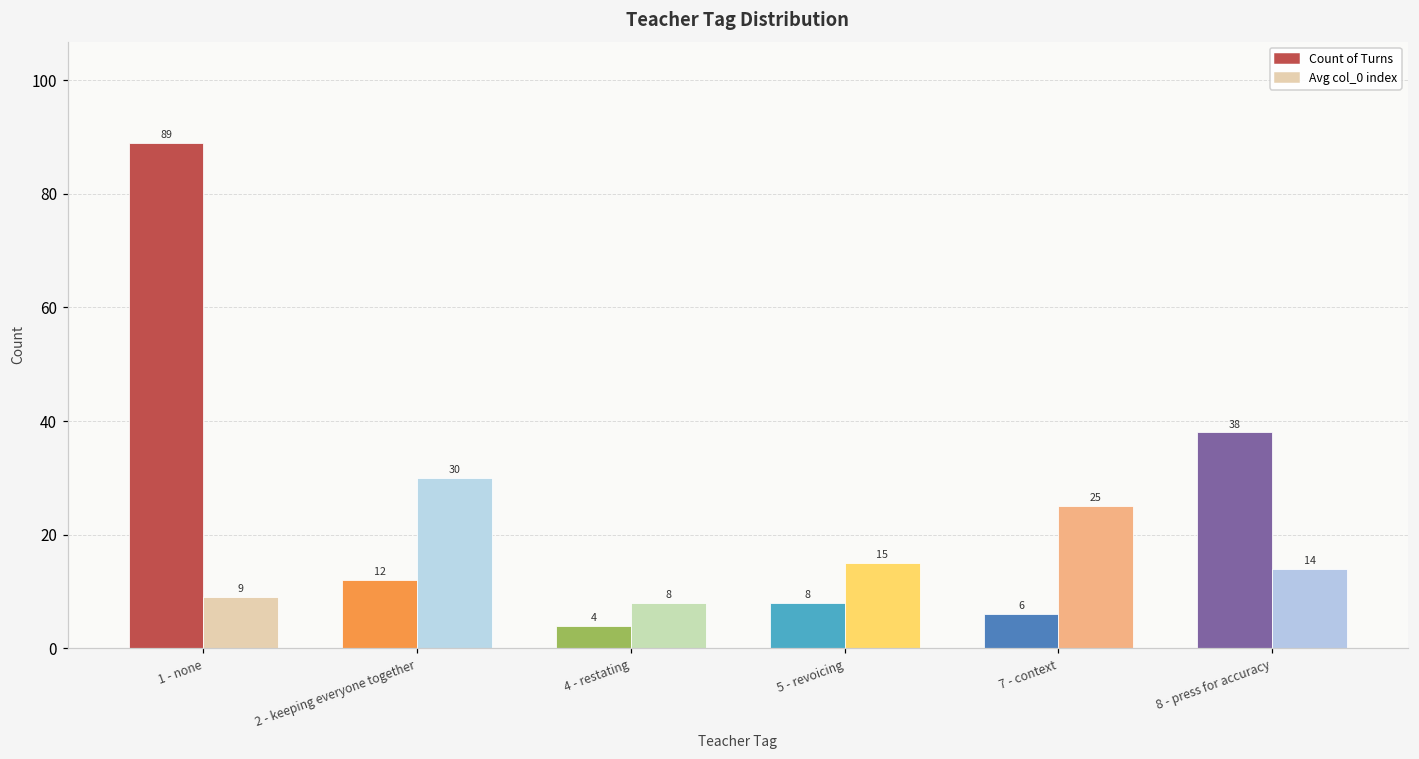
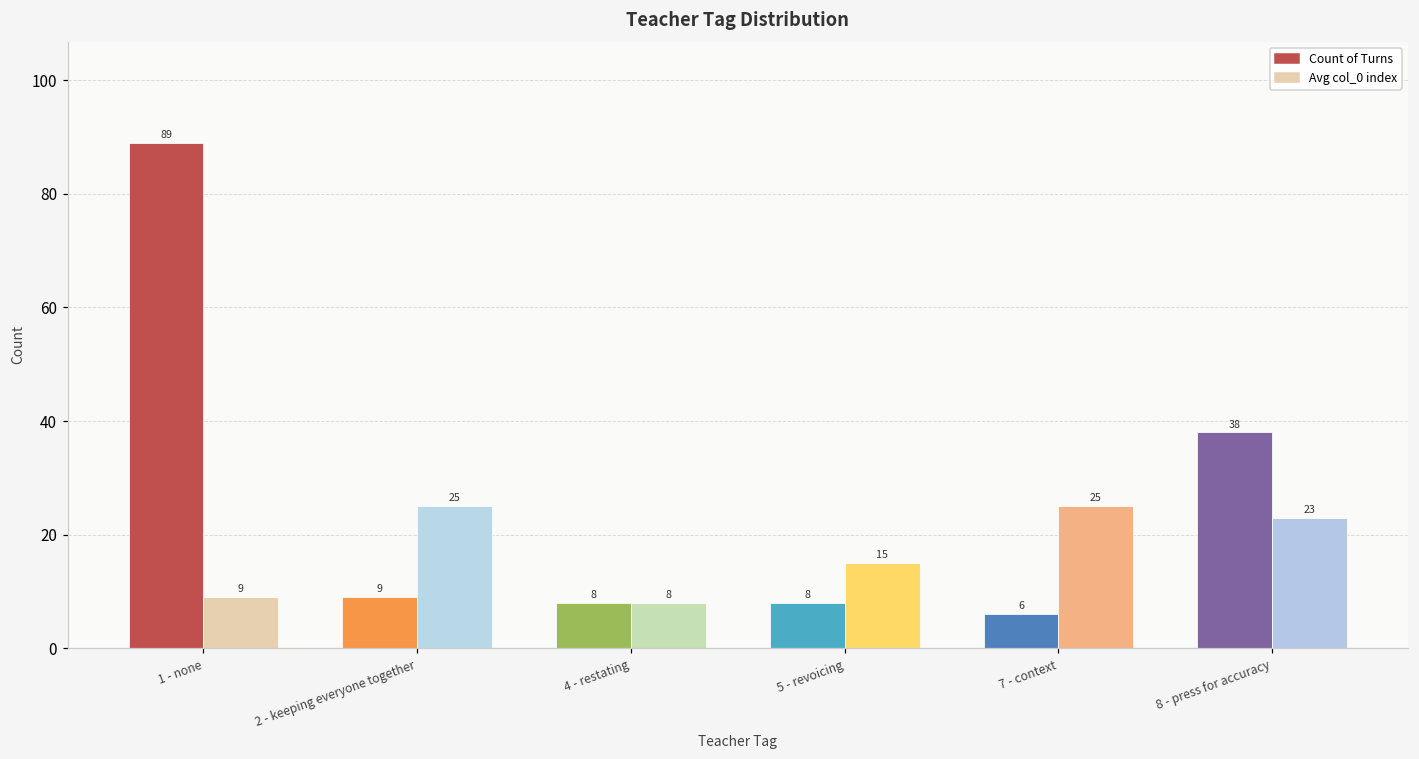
  {
    "Count of Turns": {
      "1 - none": 89,
-     "2 - keeping everyone together": 12,
-     "4 - restating": 4,
+     "2 - keeping everyone together": 9,
+     "4 - restating": 8,
      "5 - revoicing": 8,
      "7 - context": 6,
      "8 - press for accuracy": 38
    },
    "Avg col_0 index": {
      "1 - none": 9,
-     "2 - keeping everyone together": 30,
+     "2 - keeping everyone together": 25,
      "4 - restating": 8,
      "5 - revoicing": 15,
      "7 - context": 25,
-     "8 - press for accuracy": 14
+     "8 - press for accuracy": 23
    }
  }
